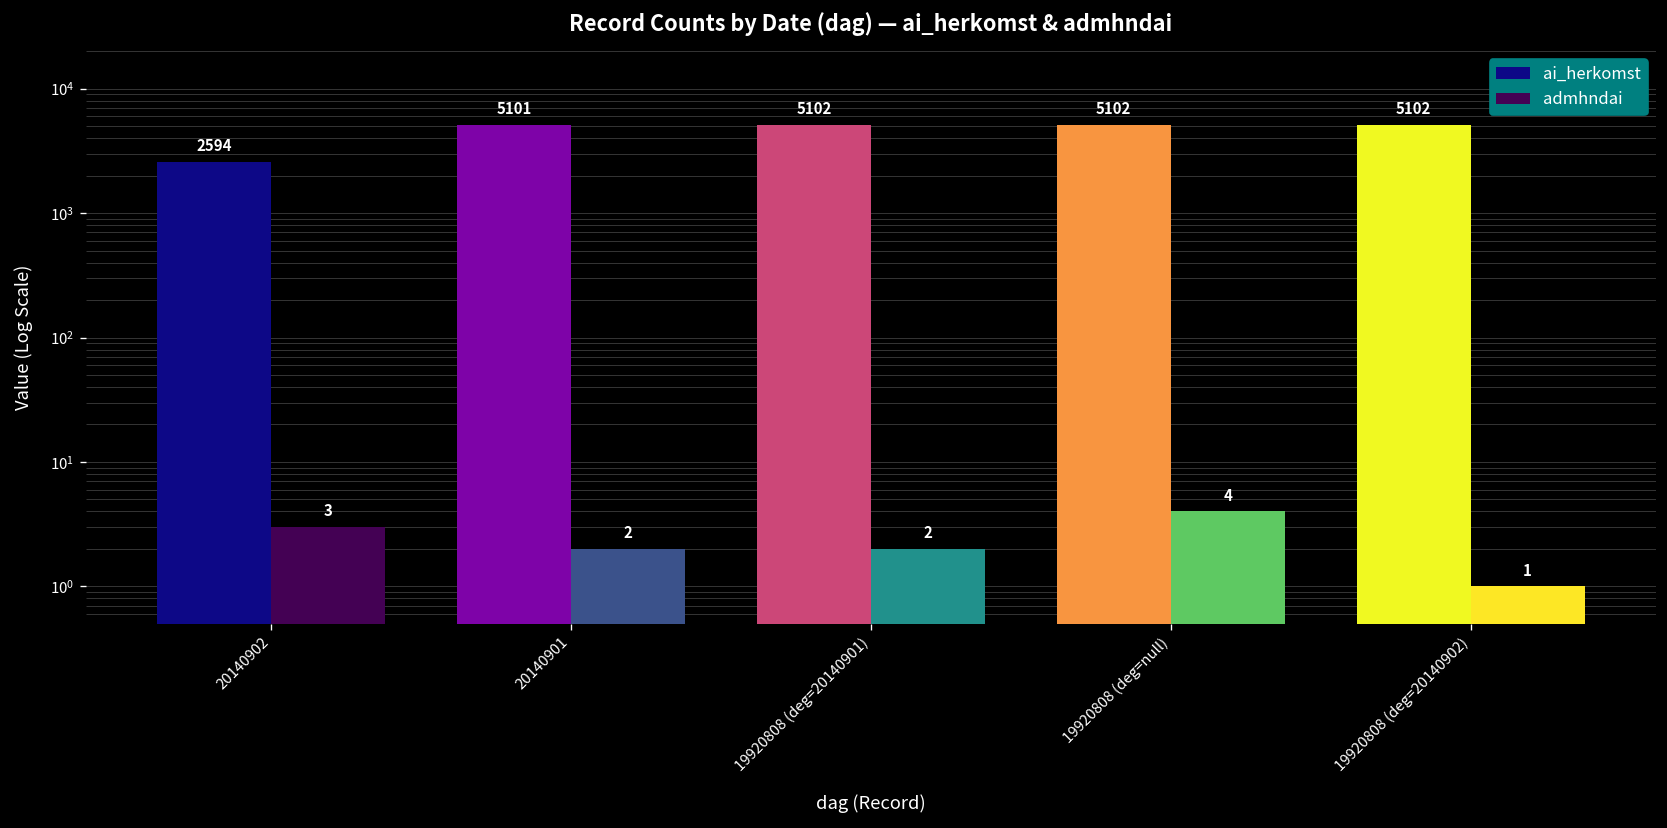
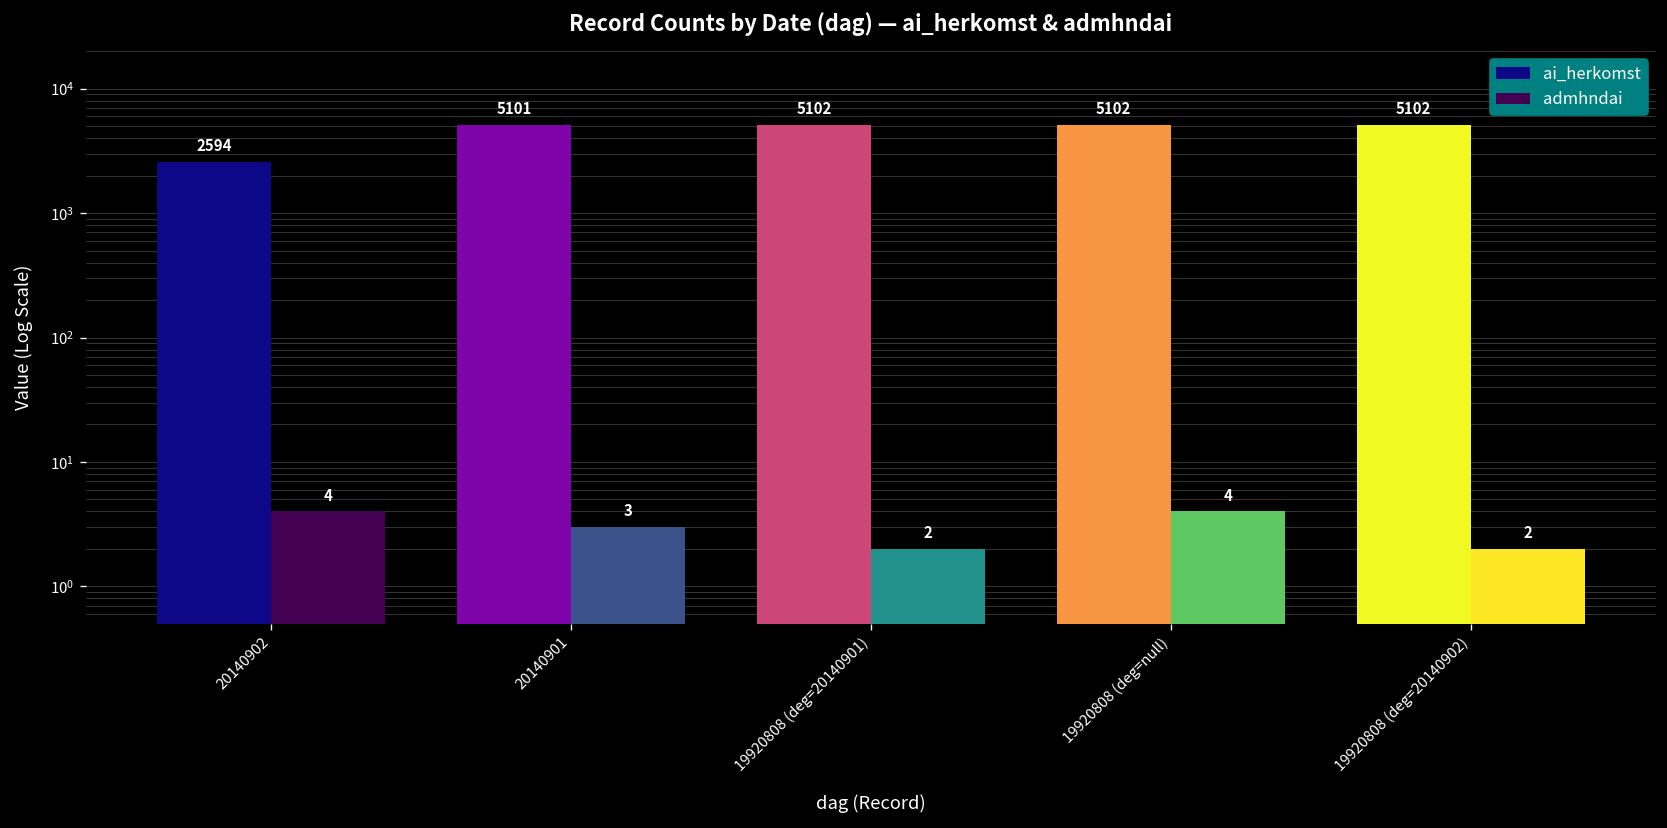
  {
    "ai_herkomst": {
      "20140902": 2594,
      "20140901": 5101,
      "19920808 (deg=20140901)": 5102,
      "19920808 (deg=null)": 5102,
      "19920808 (deg=20140902)": 5102
    },
    "admhndai": {
-     "20140902": 3,
-     "20140901": 2,
+     "20140902": 4,
+     "20140901": 3,
      "19920808 (deg=20140901)": 2,
      "19920808 (deg=null)": 4,
-     "19920808 (deg=20140902)": 1
+     "19920808 (deg=20140902)": 2
    }
  }
